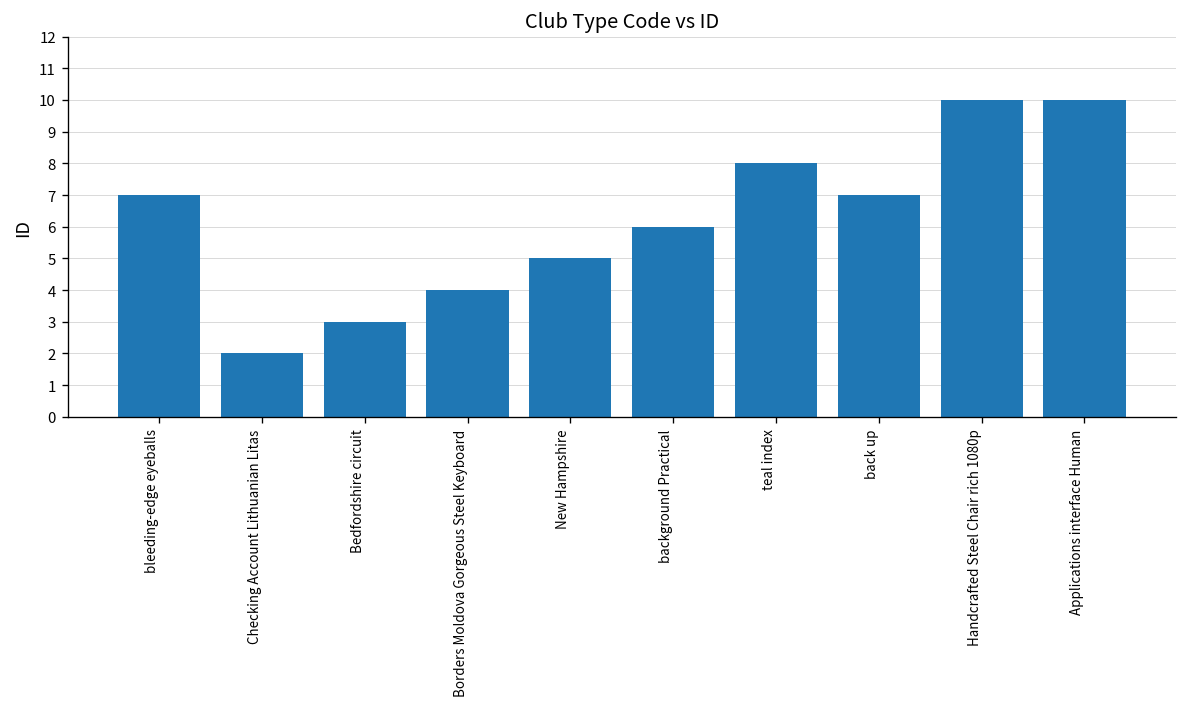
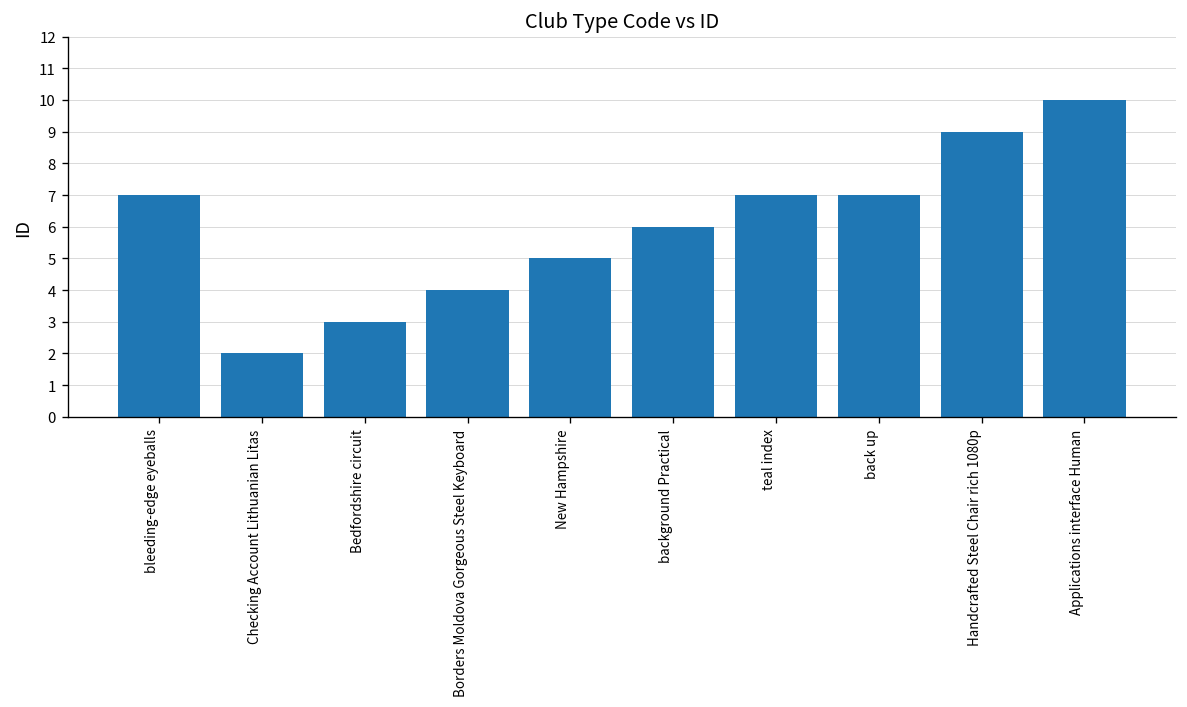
  {
    "bleeding-edge eyeballs": 7,
    "Checking Account Lithuanian Litas": 2,
    "Bedfordshire circuit": 3,
    "Borders Moldova Gorgeous Steel Keyboard": 4,
    "New Hampshire": 5,
    "background Practical": 6,
-   "teal index": 8,
+   "teal index": 7,
    "back up": 7,
-   "Handcrafted Steel Chair rich 1080p": 10,
+   "Handcrafted Steel Chair rich 1080p": 9,
    "Applications interface Human": 10
  }
